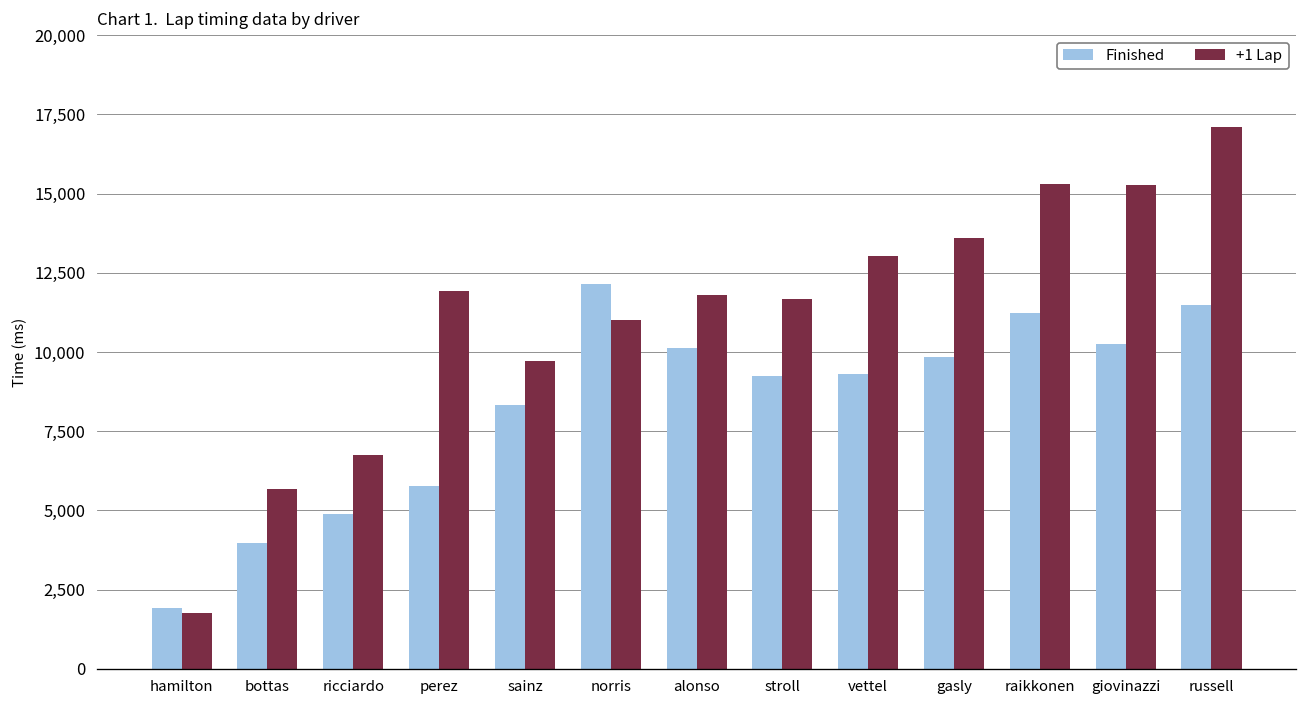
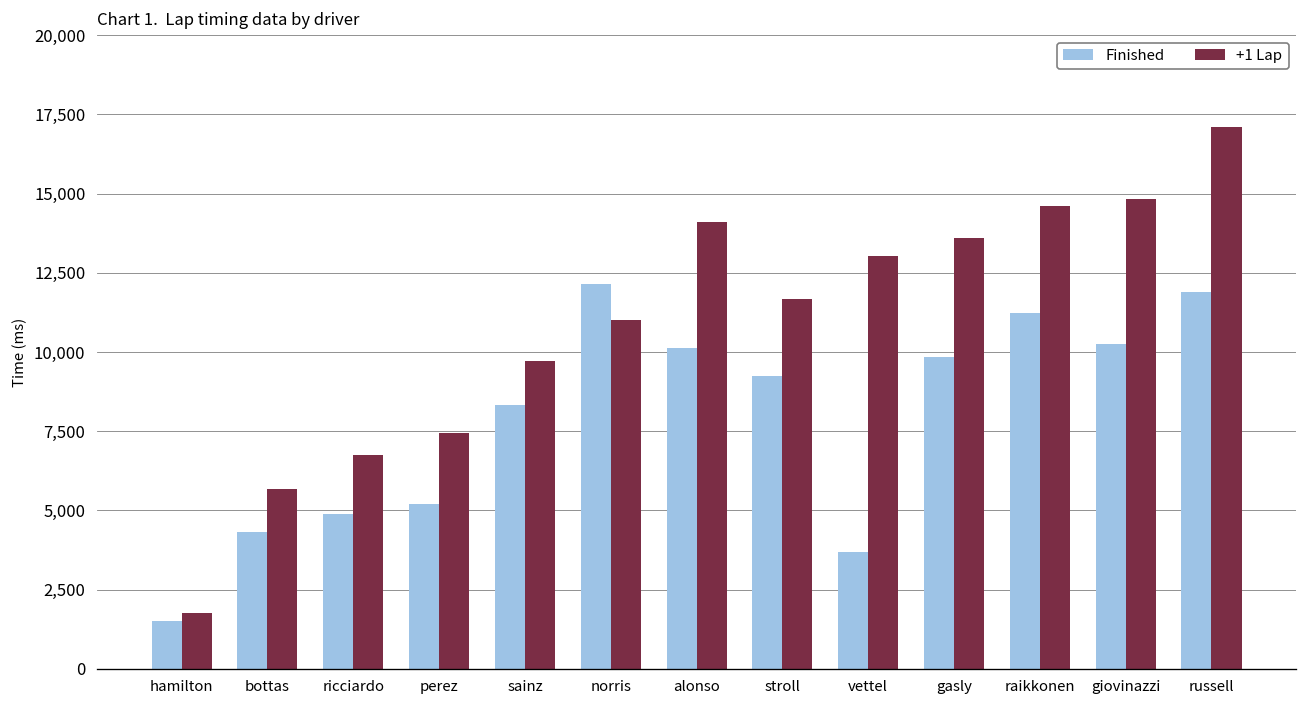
  {
    "Finished": {
-     "hamilton": "1,900",
-     "bottas": "4,000",
+     "hamilton": "1,500",
+     "bottas": "4,300",
      "ricciardo": "4,900",
-     "perez": "5,800",
+     "perez": "5,200",
      "sainz": "8,300",
      "norris": "12,100",
      "alonso": "10,100",
      "stroll": "9,300",
-     "vettel": "9,300",
+     "vettel": "3,700",
      "gasly": "9,800",
      "raikkonen": "11,200",
      "giovinazzi": "10,300",
-     "russell": "11,500"
+     "russell": "11,900"
    },
    "+1 Lap": {
      "hamilton": "1,700",
      "bottas": "5,700",
      "ricciardo": "6,800",
-     "perez": "11,900",
+     "perez": "7,400",
      "sainz": "9,700",
      "norris": "11,000",
-     "alonso": "11,800",
+     "alonso": "14,100",
      "stroll": "11,700",
      "vettel": "13,000",
      "gasly": "13,600",
-     "raikkonen": "15,300",
-     "giovinazzi": "15,300",
+     "raikkonen": "14,600",
+     "giovinazzi": "14,800",
      "russell": "17,100"
    }
  }
